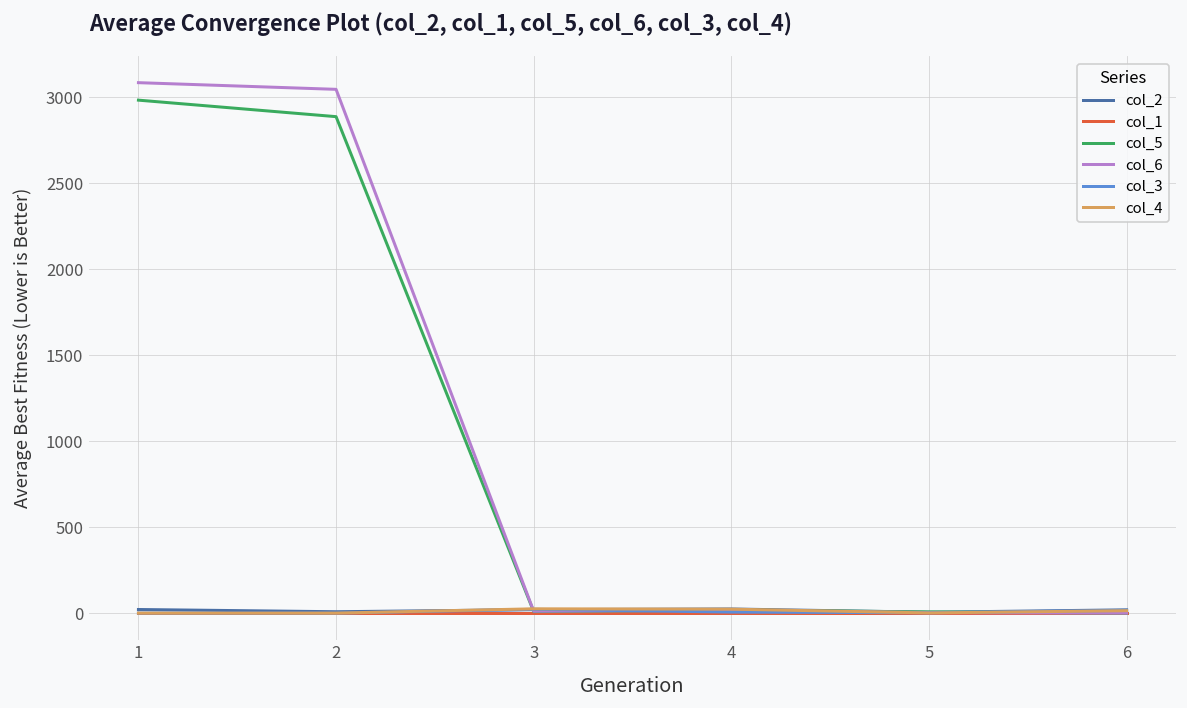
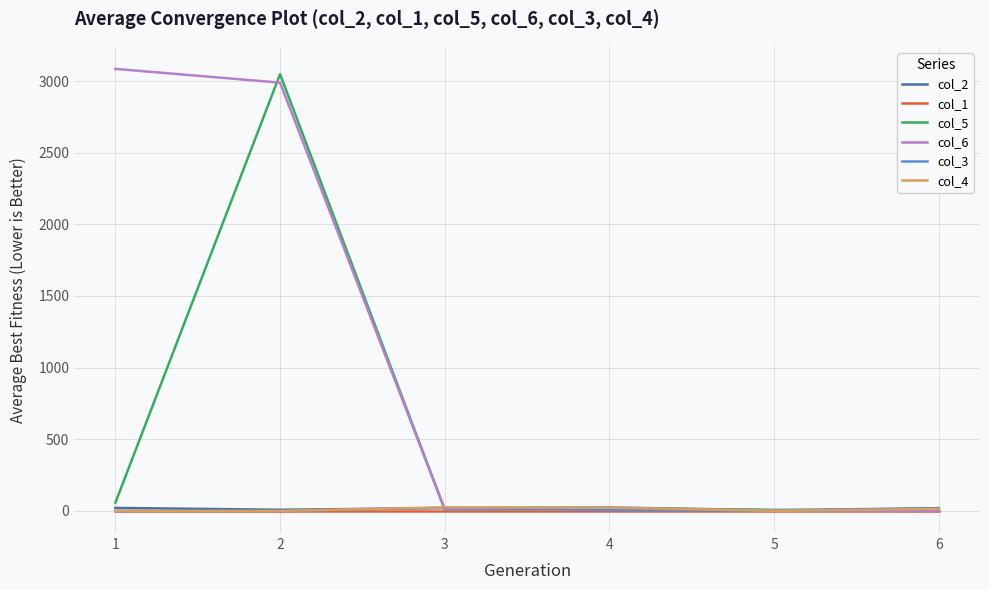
  {
    "col_2": {
      "1": 20
    },
    "col_5": {
-     "1": 2980,
-     "2": 2890
+     "1": 60,
+     "2": 3050
    },
    "col_6": {
      "1": 3080,
-     "2": 3050
+     "2": 2990
    }
  }
